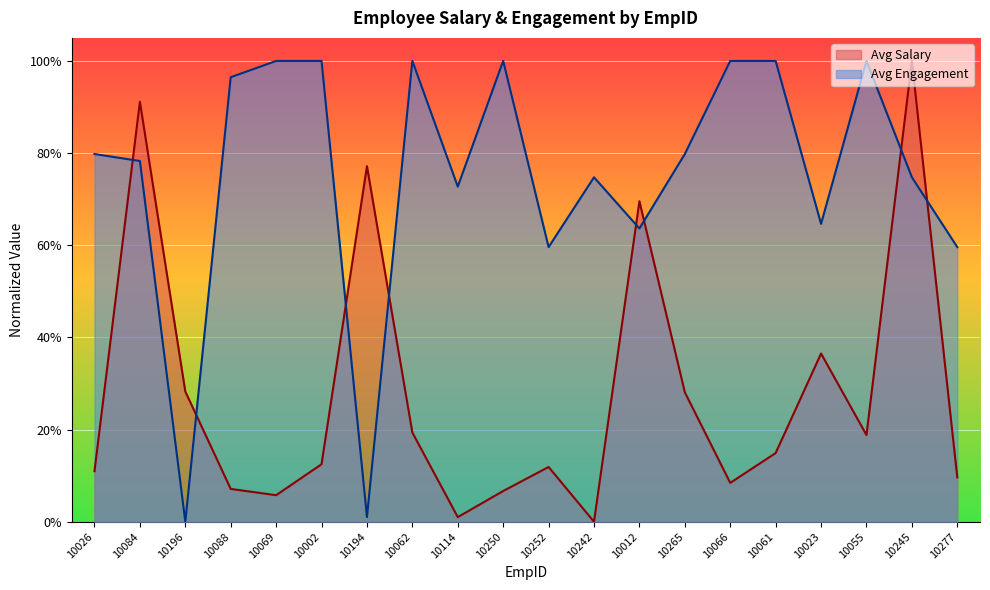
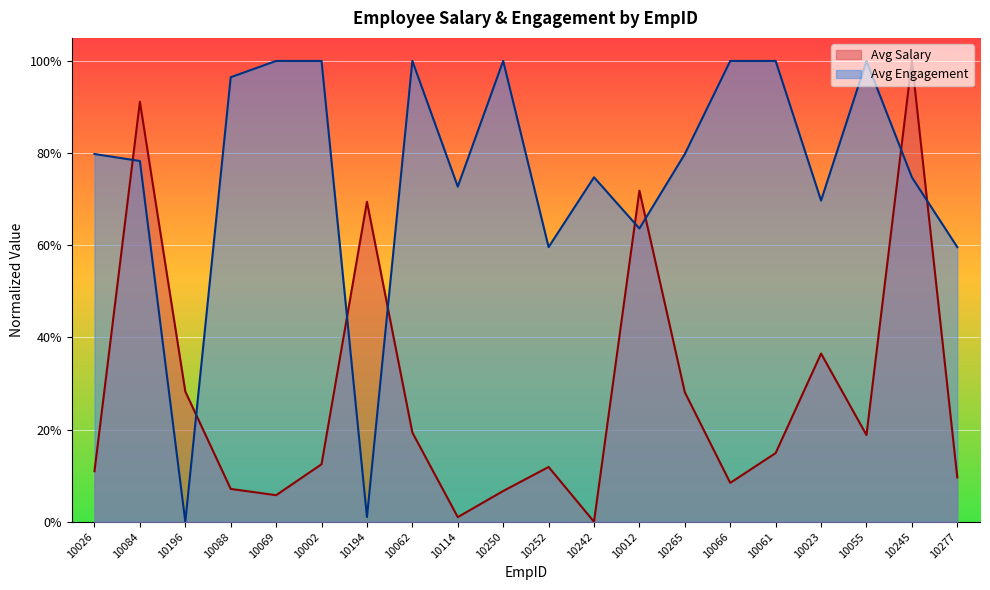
  {
    "Avg Salary": {
      "10026": "11%",
      "10084": "91%",
      "10196": "28%",
      "10088": "7%",
      "10069": "6%",
      "10002": "12%",
-     "10194": "77%",
+     "10194": "69%",
      "10062": "19%",
      "10114": "1%",
      "10250": "7%",
      "10252": "12%",
      "10242": "0%",
-     "10012": "70%",
+     "10012": "72%",
      "10265": "28%",
      "10066": "8%",
      "10061": "15%",
      "10023": "37%",
      "10055": "19%",
      "10277": "10%"
    },
    "Avg Engagement": {
      "10026": "80%",
      "10084": "78%",
      "10196": "0%",
      "10088": "96%",
      "10069": "100%",
      "10002": "100%",
      "10194": "1%",
      "10062": "100%",
      "10114": "73%",
      "10250": "100%",
      "10252": "60%",
      "10242": "75%",
      "10012": "64%",
      "10265": "80%",
      "10066": "100%",
      "10061": "100%",
-     "10023": "65%",
+     "10023": "70%",
      "10245": "75%",
      "10277": "60%"
    }
  }
